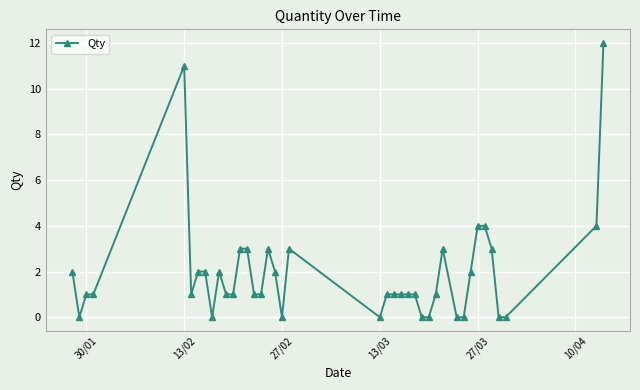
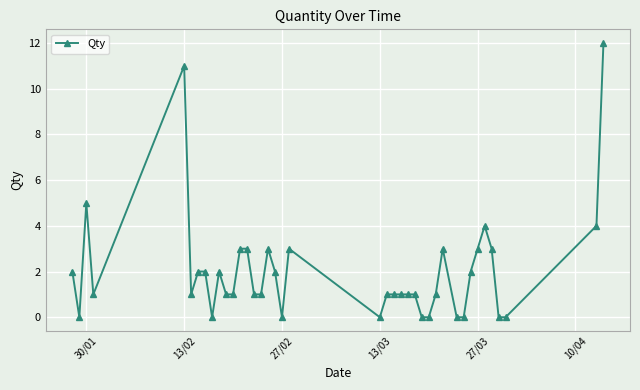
  {
-   "30/01": 1,
+   "30/01": 5,
    "13/02": 11,
    "27/02": 0,
    "13/03": 0,
-   "27/03": 4
+   "27/03": 3
  }
